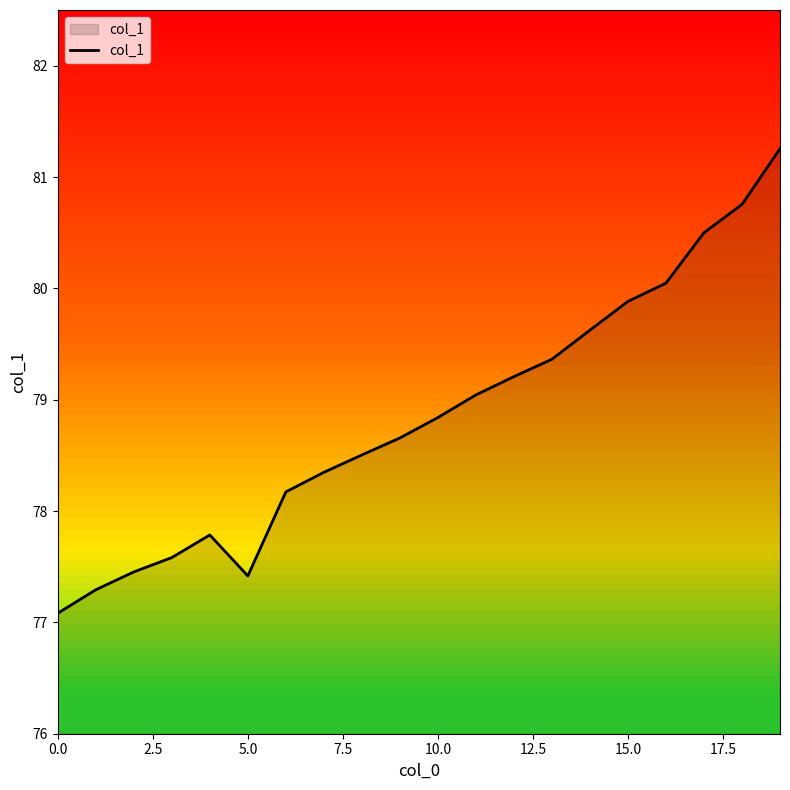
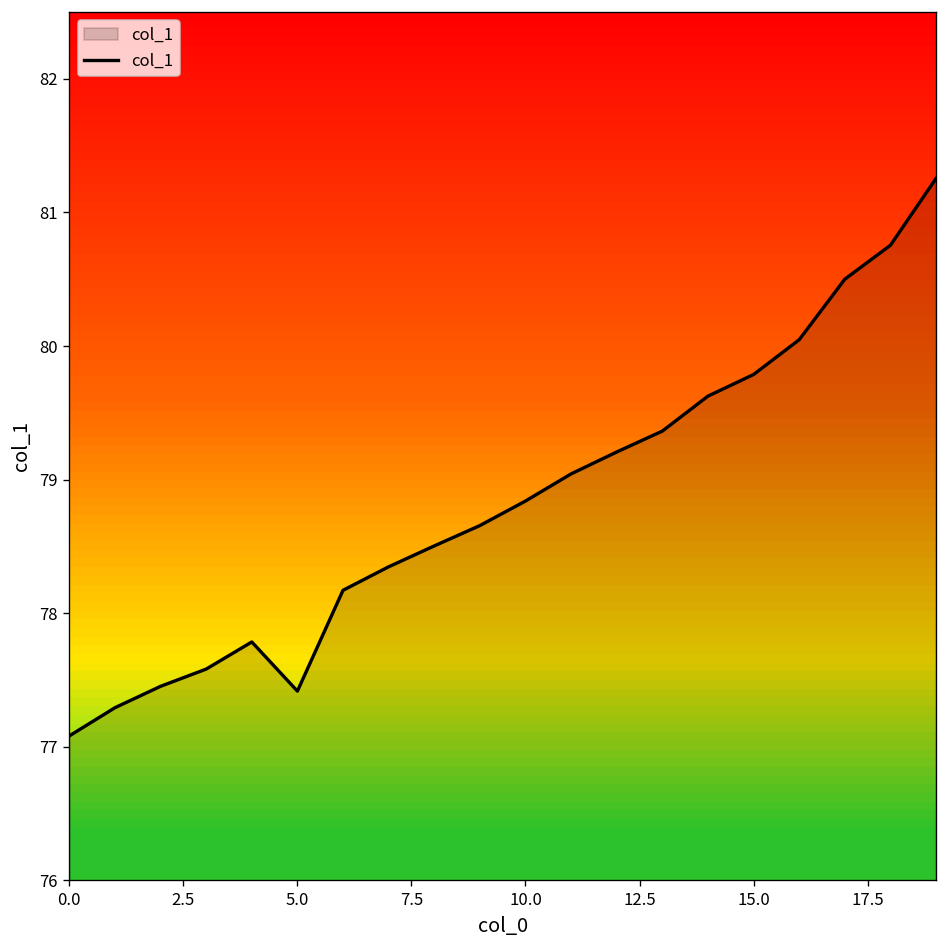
  {
    "0.0": 77.08,
    "5.0": 77.42,
    "10.0": 78.84,
-   "15.0": 79.88
+   "15.0": 79.79
  }
